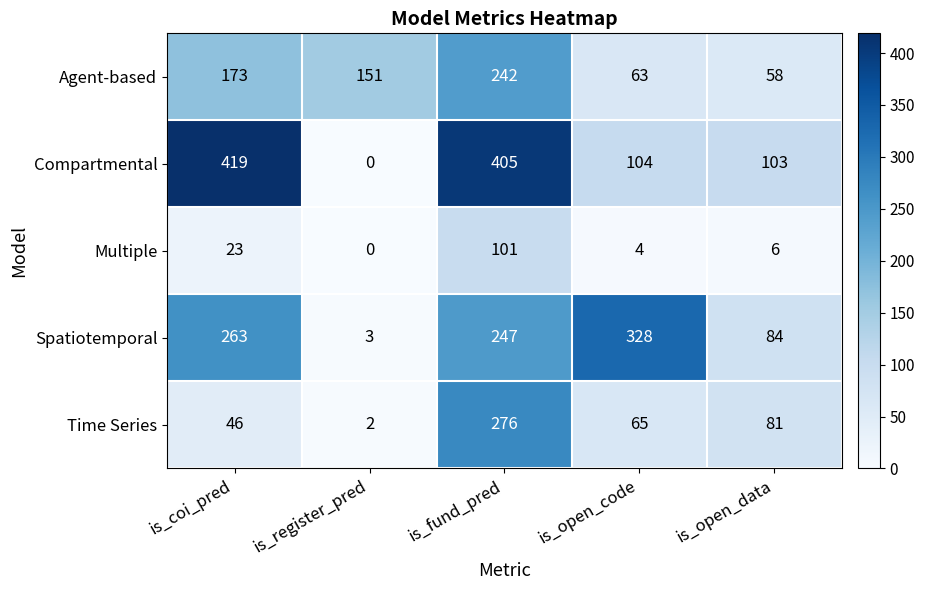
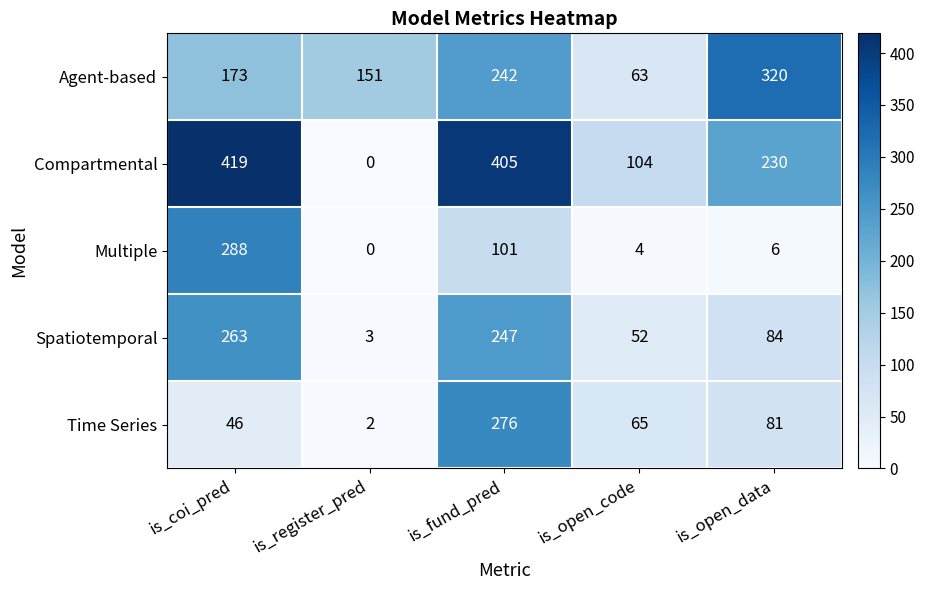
  {
    "Agent-based": {
      "is_coi_pred": 173,
      "is_register_pred": 151,
      "is_fund_pred": 242,
      "is_open_code": 63,
-     "is_open_data": 58
+     "is_open_data": 320
    },
    "Compartmental": {
      "is_coi_pred": 419,
      "is_register_pred": 0,
      "is_fund_pred": 405,
      "is_open_code": 104,
-     "is_open_data": 103
+     "is_open_data": 230
    },
    "Multiple": {
-     "is_coi_pred": 23,
+     "is_coi_pred": 288,
      "is_register_pred": 0,
      "is_fund_pred": 101,
      "is_open_code": 4,
      "is_open_data": 6
    },
    "Spatiotemporal": {
      "is_coi_pred": 263,
      "is_register_pred": 3,
      "is_fund_pred": 247,
-     "is_open_code": 328,
+     "is_open_code": 52,
      "is_open_data": 84
    },
    "Time Series": {
      "is_coi_pred": 46,
      "is_register_pred": 2,
      "is_fund_pred": 276,
      "is_open_code": 65,
      "is_open_data": 81
    }
  }
